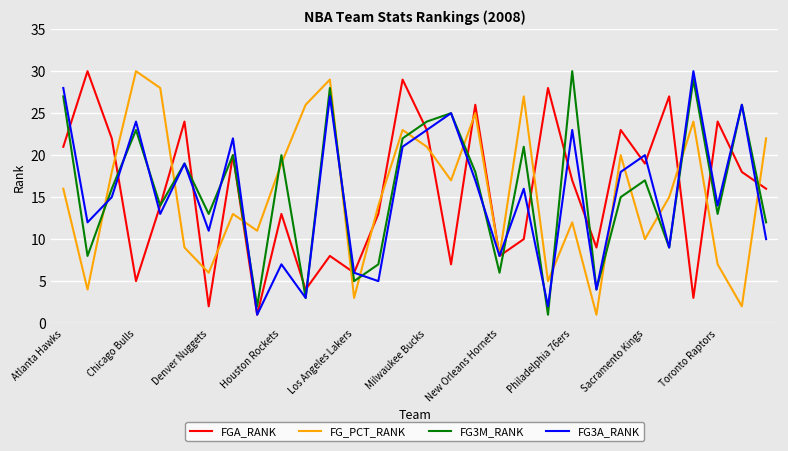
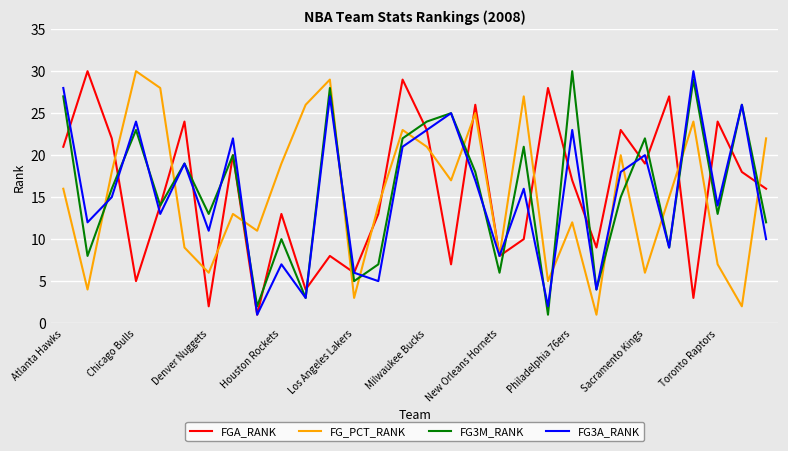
  {
    "FGA_RANK": {
      "Atlanta Hawks": 21,
      "Chicago Bulls": 5,
      "Denver Nuggets": 2,
      "Houston Rockets": 13,
      "Philadelphia 76ers": 17,
      "Sacramento Kings": 19,
      "Toronto Raptors": 24
    },
    "FG_PCT_RANK": {
      "Atlanta Hawks": 16,
      "Chicago Bulls": 30,
      "Denver Nuggets": 6,
      "Houston Rockets": 19,
      "Los Angeles Lakers": 3,
      "Milwaukee Bucks": 21,
      "Philadelphia 76ers": 12,
-     "Sacramento Kings": 10,
+     "Sacramento Kings": 6,
      "Toronto Raptors": 7
    },
    "FG3M_RANK": {
      "Atlanta Hawks": 27,
      "Chicago Bulls": 23,
      "Denver Nuggets": 13,
-     "Houston Rockets": 20,
+     "Houston Rockets": 10,
      "Los Angeles Lakers": 5,
      "Milwaukee Bucks": 24,
      "New Orleans Hornets": 6,
      "Philadelphia 76ers": 30,
-     "Sacramento Kings": 17,
+     "Sacramento Kings": 22,
      "Toronto Raptors": 13
    },
    "FG3A_RANK": {
      "Atlanta Hawks": 28,
      "Chicago Bulls": 24,
      "Denver Nuggets": 11,
      "Houston Rockets": 7,
      "Philadelphia 76ers": 23,
      "Sacramento Kings": 20,
      "Toronto Raptors": 14
    }
  }
